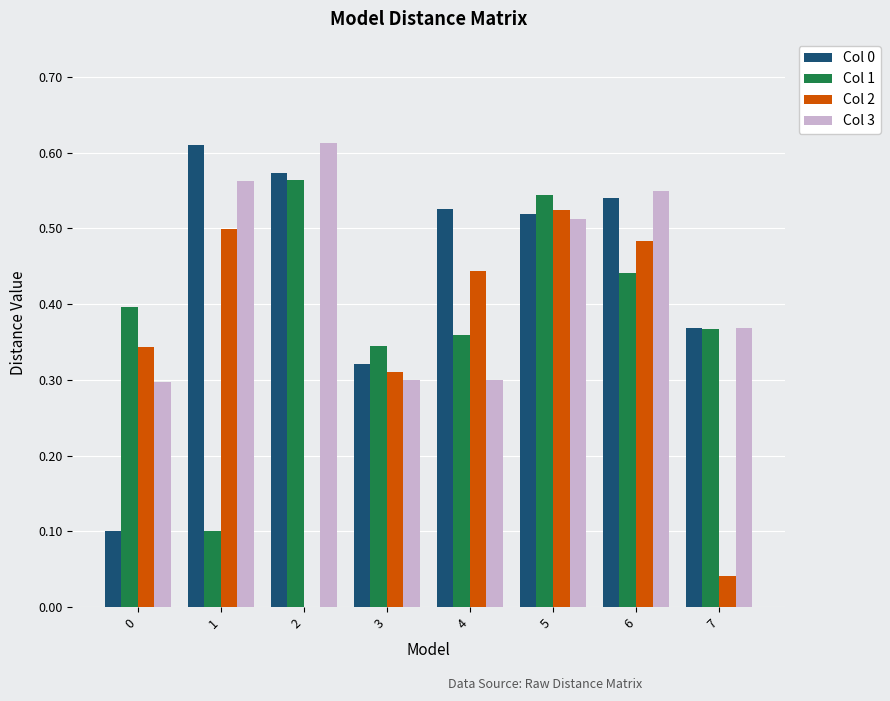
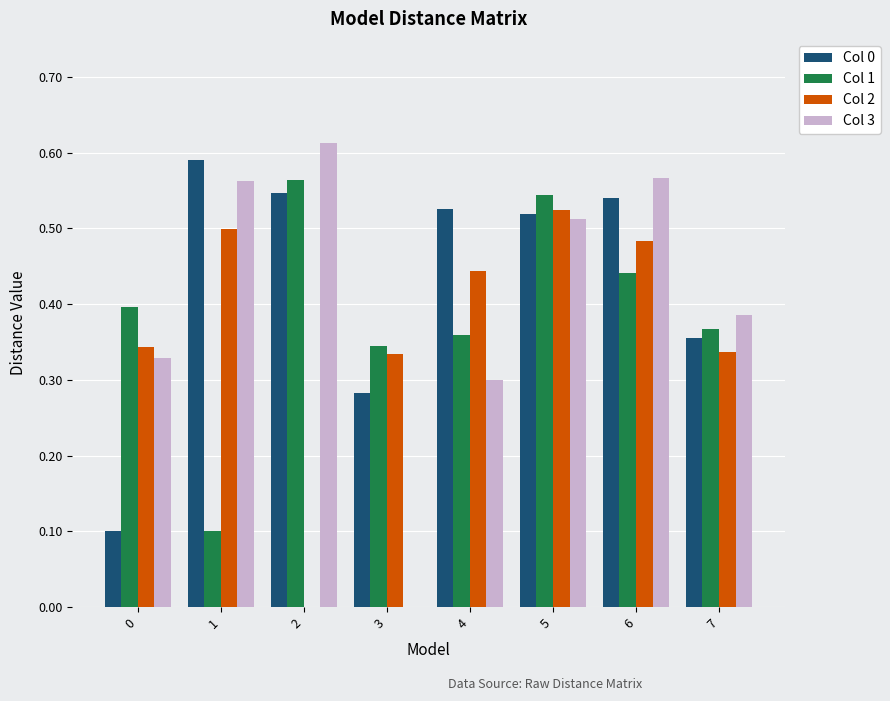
  {
    "Col 0": {
      "0": 0.10,
-     "1": 0.61,
-     "2": 0.57,
-     "3": 0.32,
+     "1": 0.59,
+     "2": 0.55,
+     "3": 0.28,
      "4": 0.53,
      "5": 0.52,
      "6": 0.54,
-     "7": 0.37
+     "7": 0.36
    },
    "Col 1": {
      "0": 0.40,
      "1": 0.10,
      "2": 0.56,
      "3": 0.34,
      "4": 0.36,
      "5": 0.54,
      "6": 0.44,
      "7": 0.37
    },
    "Col 2": {
      "0": 0.34,
      "1": 0.50,
      "2": 0.00,
-     "3": 0.31,
+     "3": 0.33,
      "4": 0.44,
      "5": 0.52,
      "6": 0.48,
-     "7": 0.04
+     "7": 0.34
    },
    "Col 3": {
-     "0": 0.30,
+     "0": 0.33,
      "1": 0.56,
      "2": 0.61,
-     "3": 0.3,
+     "3": 0.0,
      "4": 0.30,
      "5": 0.51,
-     "6": 0.55,
-     "7": 0.37
+     "6": 0.57,
+     "7": 0.39
    }
  }
